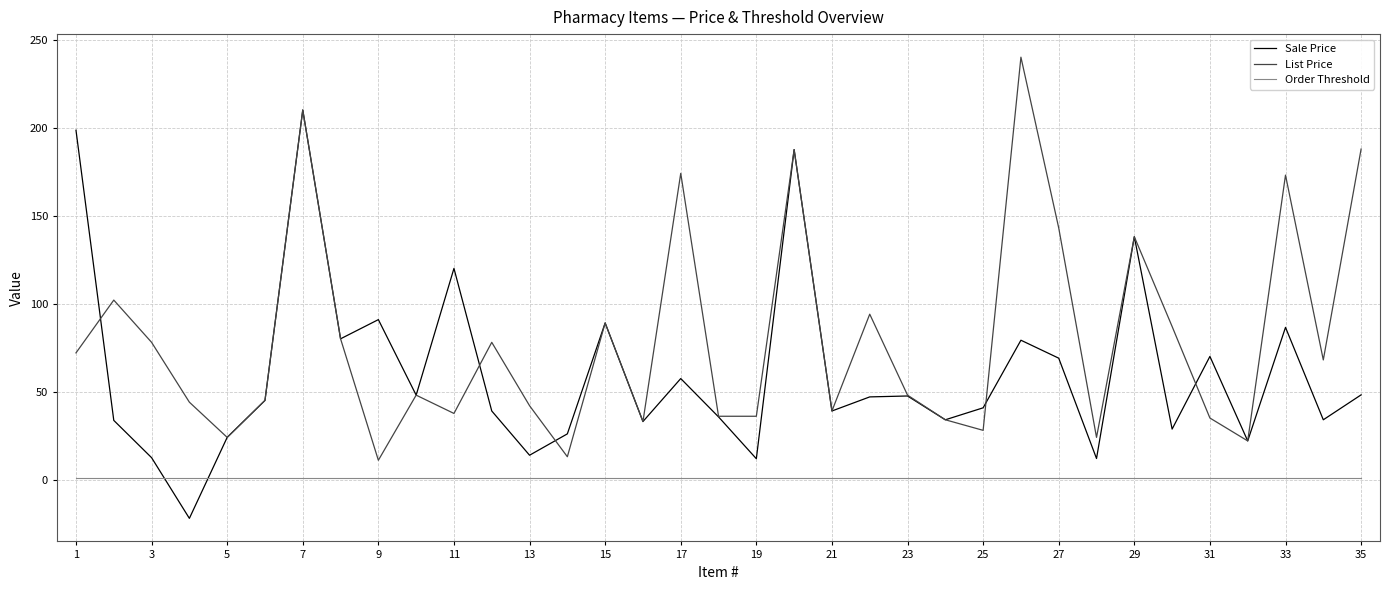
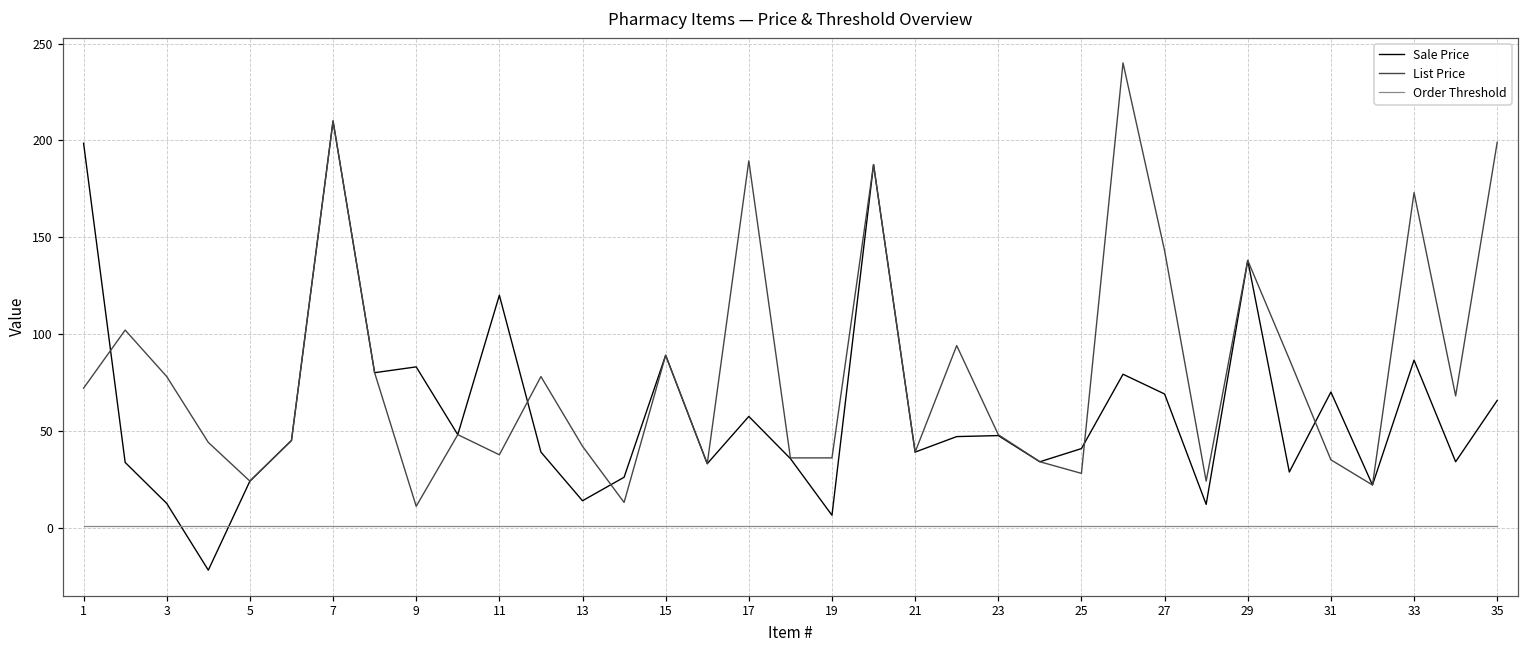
  {
    "Sale Price": {
      "1": 199,
      "3": 12,
-     "9": 91,
+     "9": 83,
      "11": 120,
      "13": 14,
      "17": 57,
-     "19": 12,
+     "19": 6,
      "25": 41,
      "27": 69,
      "31": 70,
      "33": 87,
-     "35": 48
+     "35": 66
    },
    "List Price": {
      "1": 72,
      "3": 78,
      "9": 11,
      "11": 38,
      "13": 42,
-     "17": 174,
+     "17": 189,
      "19": 36,
      "25": 28,
      "27": 143,
      "31": 35,
      "33": 173,
-     "35": 188
+     "35": 199
    },
    "Order Threshold": {
      "1": 1,
      "3": 1,
      "5": 1,
      "7": 1,
      "9": 1,
      "11": 1,
      "13": 1,
      "15": 1,
      "17": 1,
      "19": 1,
      "21": 1,
      "23": 1,
      "25": 1,
      "27": 1,
      "29": 1,
      "31": 1,
      "33": 1,
      "35": 1
    }
  }
